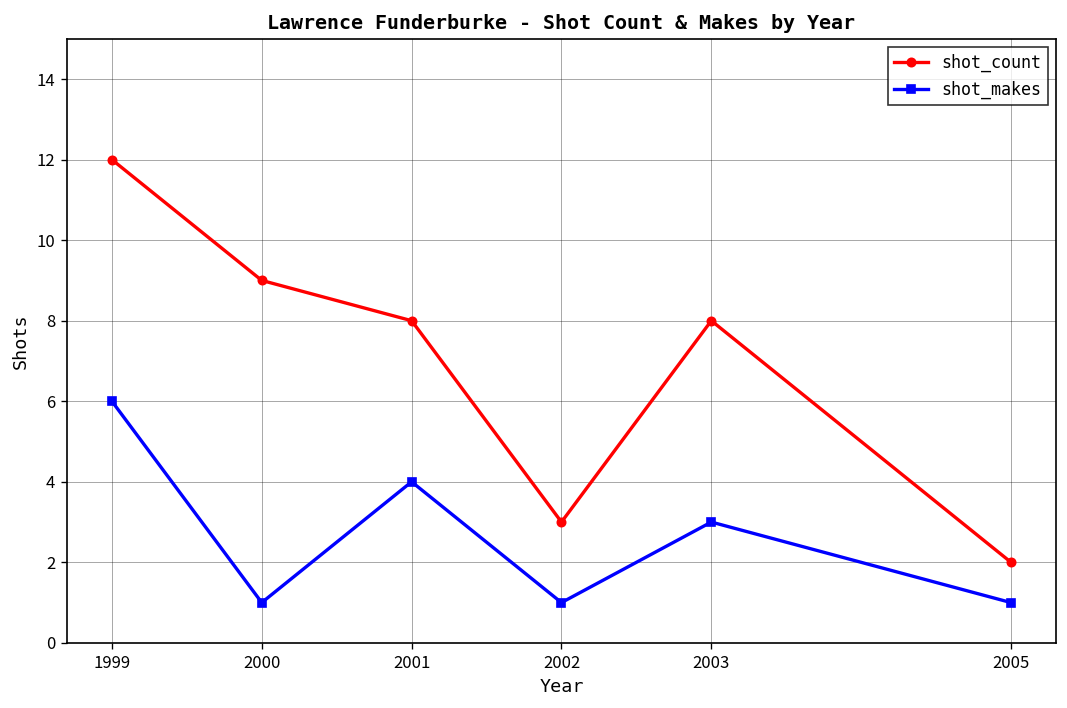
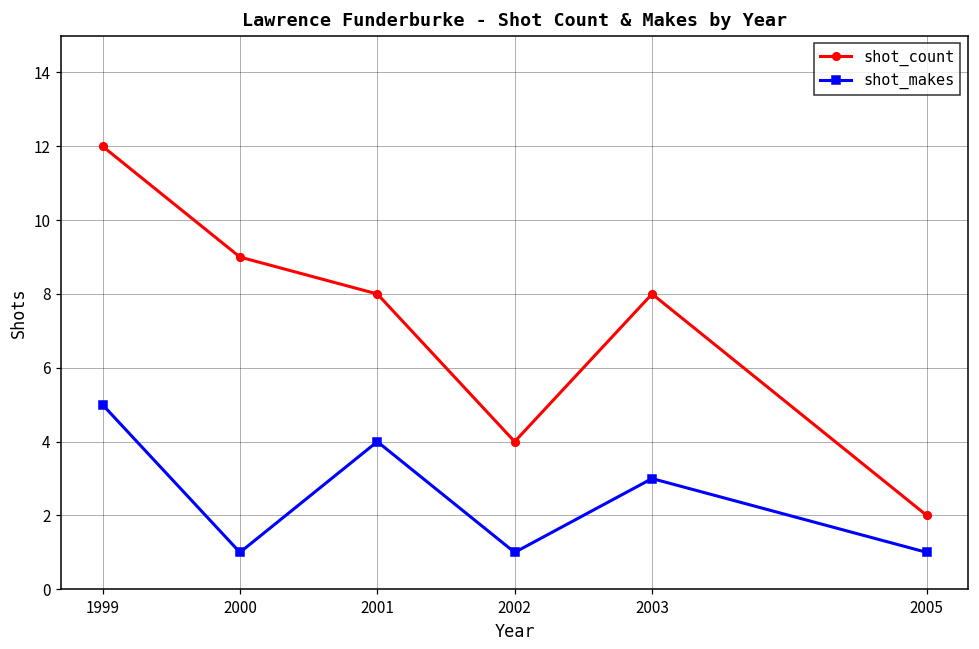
  {
    "shot_count": {
      "1999": 12,
      "2000": 9,
      "2001": 8,
-     "2002": 3,
+     "2002": 4,
      "2003": 8,
      "2005": 2
    },
    "shot_makes": {
-     "1999": 6,
+     "1999": 5,
      "2000": 1,
      "2001": 4,
      "2002": 1,
      "2003": 3,
      "2005": 1
    }
  }
